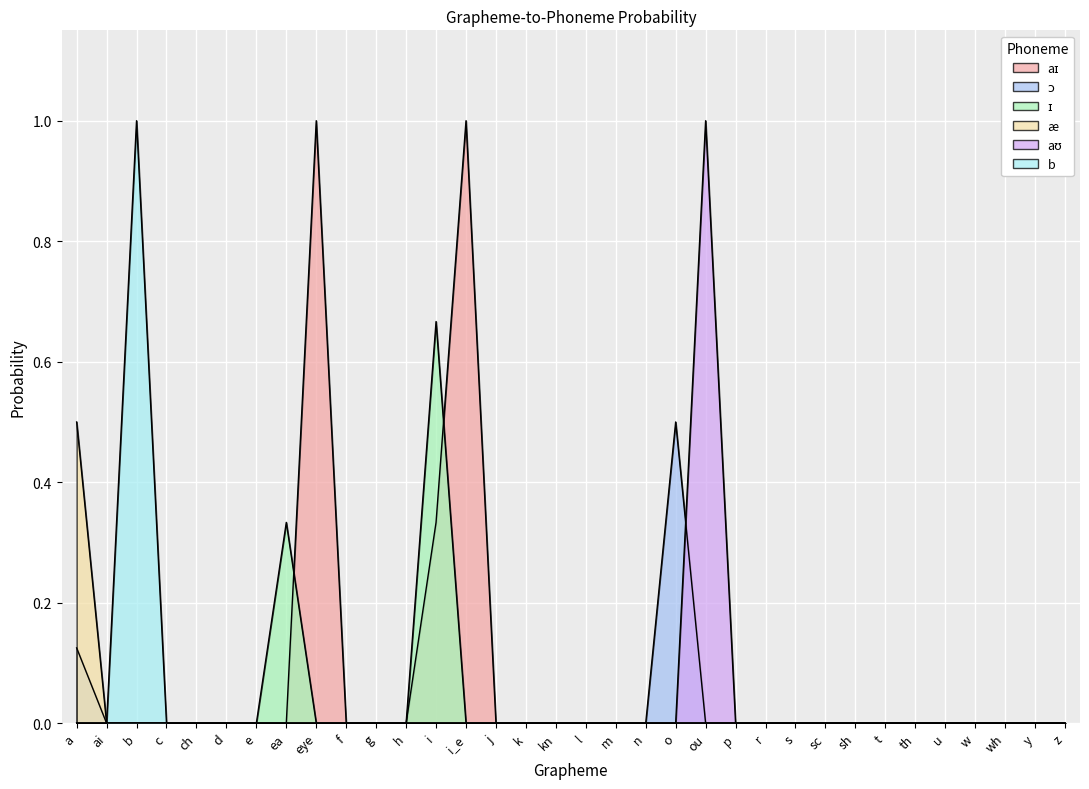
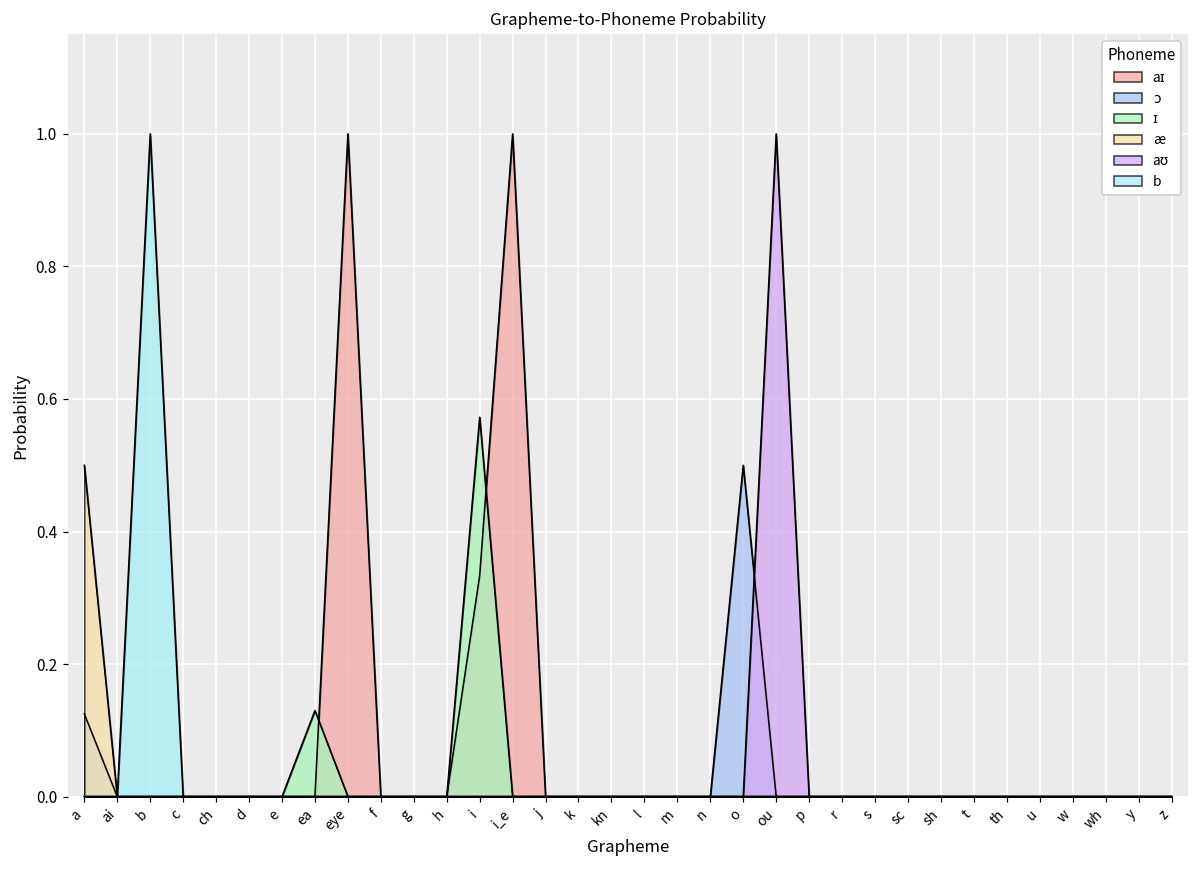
  {
    "ɪ": {
-     "ea": 0.33,
-     "i": 0.67
+     "ea": 0.13,
+     "i": 0.57
    }
  }
